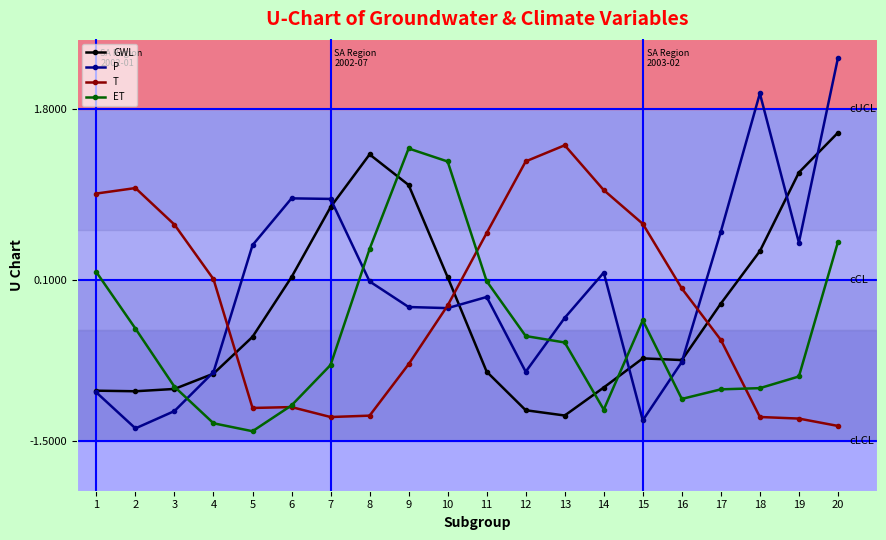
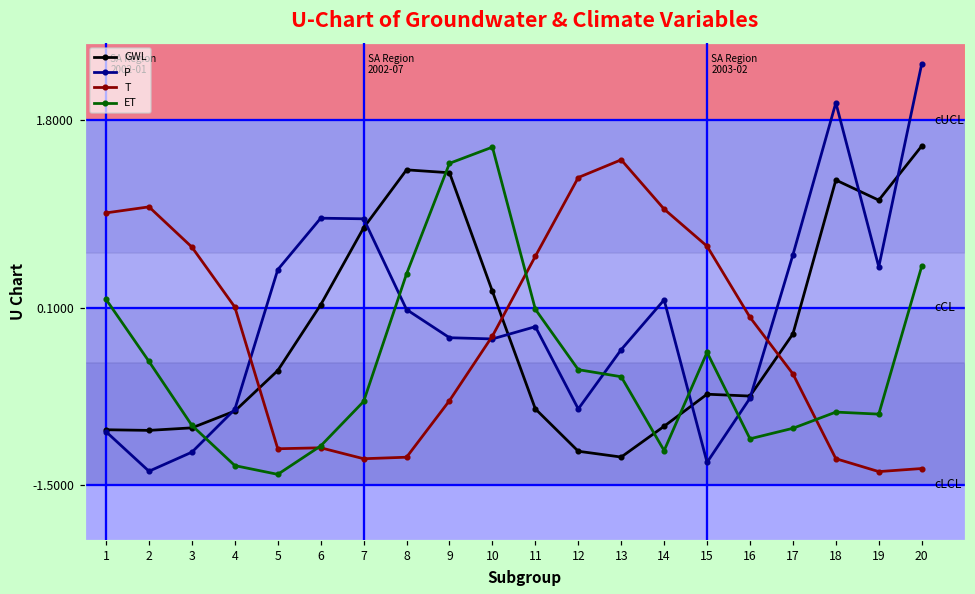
  {
    "GWL": {
      "2": -1.01,
      "5": -0.47,
      "6": 0.13,
      "7": 0.82,
      "8": 1.35,
-     "9": 1.04,
-     "10": 0.13,
+     "9": 1.32,
+     "10": 0.25,
      "11": -0.81,
      "12": -1.20,
      "13": -1.25,
      "14": -0.97,
      "15": -0.68,
      "17": -0.14,
-     "18": 0.39,
-     "19": 1.17,
+     "18": 1.26,
+     "19": 1.07,
      "20": 1.57
    },
    "P": {
      "2": -1.38,
      "3": -1.21,
      "5": 0.45,
      "6": 0.91,
      "7": 0.91,
      "8": 0.08,
      "9": -0.17,
      "10": -0.18,
      "11": -0.07,
      "12": -0.82,
      "13": -0.28,
      "14": 0.17,
      "15": -1.30,
      "17": 0.58,
      "18": 1.96,
      "19": 0.47,
      "20": 2.31
    },
    "T": {
      "1": 0.96,
      "2": 1.01,
      "3": 0.65,
      "4": 0.11,
      "5": -1.18,
      "7": -1.27,
      "8": -1.25,
      "9": -0.74,
      "10": -0.16,
      "11": 0.57,
      "12": 1.28,
      "13": 1.44,
      "14": 0.99,
      "15": 0.66,
      "16": 0.01,
      "17": -0.50,
      "18": -1.27,
-     "19": -1.28,
+     "19": -1.38,
      "20": -1.35
    },
    "ET": {
      "1": 0.18,
      "2": -0.39,
      "4": -1.33,
      "5": -1.41,
      "7": -0.75,
      "8": 0.41,
      "9": 1.41,
-     "10": 1.28,
+     "10": 1.56,
      "11": 0.09,
      "12": -0.46,
      "13": -0.52,
      "14": -1.19,
      "15": -0.30,
      "16": -1.09,
      "17": -0.99,
-     "18": -0.98,
+     "18": -0.84,
      "19": -0.86,
      "20": 0.48
    }
  }
